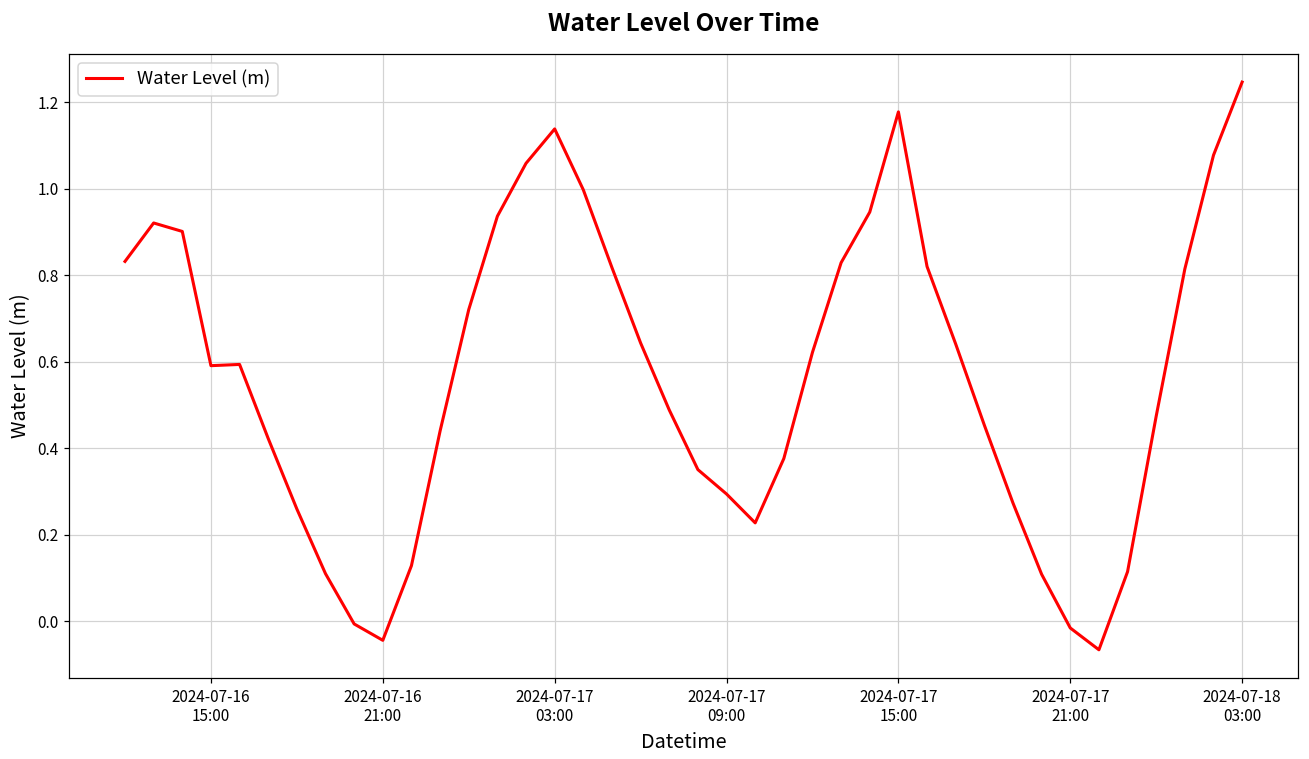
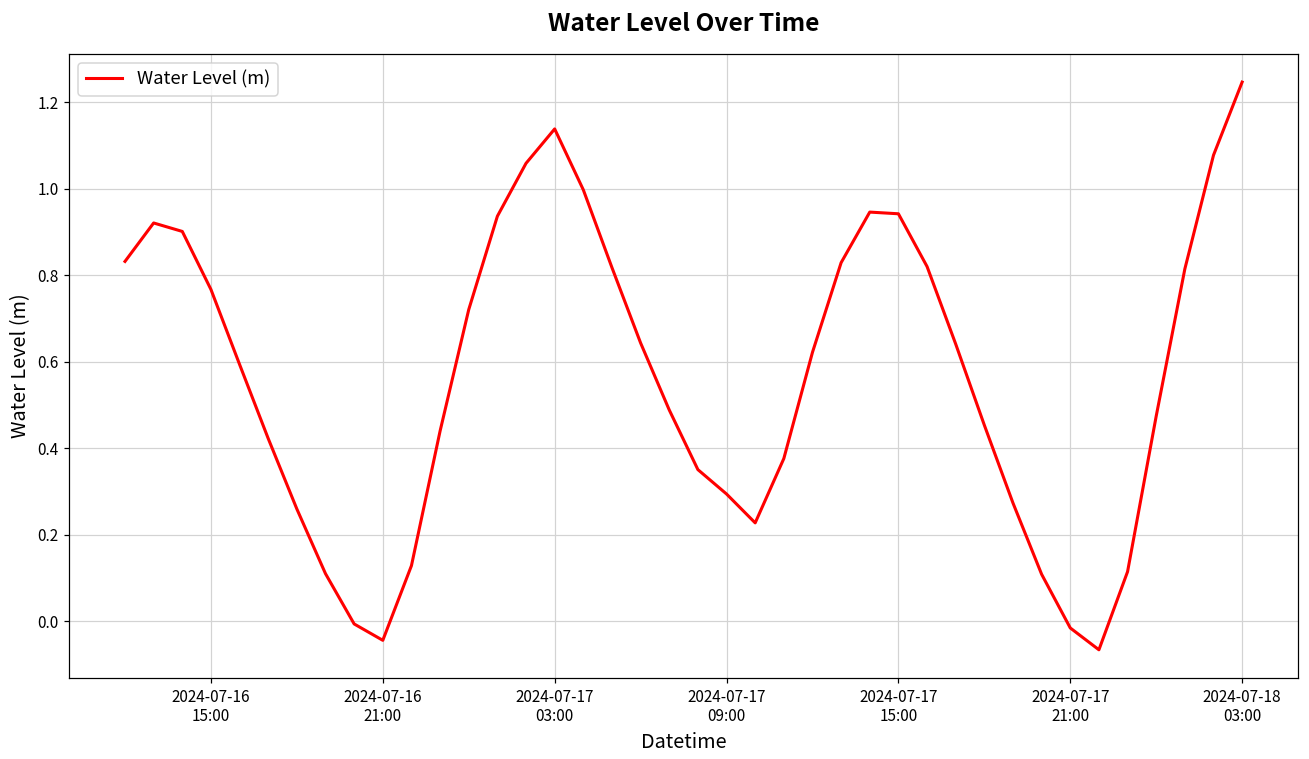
  {
-   "2024-07-16 15:00": 0.59,
+   "2024-07-16 15:00": 0.77,
    "2024-07-16 21:00": -0.04,
    "2024-07-17 03:00": 1.14,
    "2024-07-17 09:00": 0.29,
-   "2024-07-17 15:00": 1.18,
+   "2024-07-17 15:00": 0.94,
    "2024-07-17 21:00": -0.02,
    "2024-07-18 03:00": 1.25
  }
